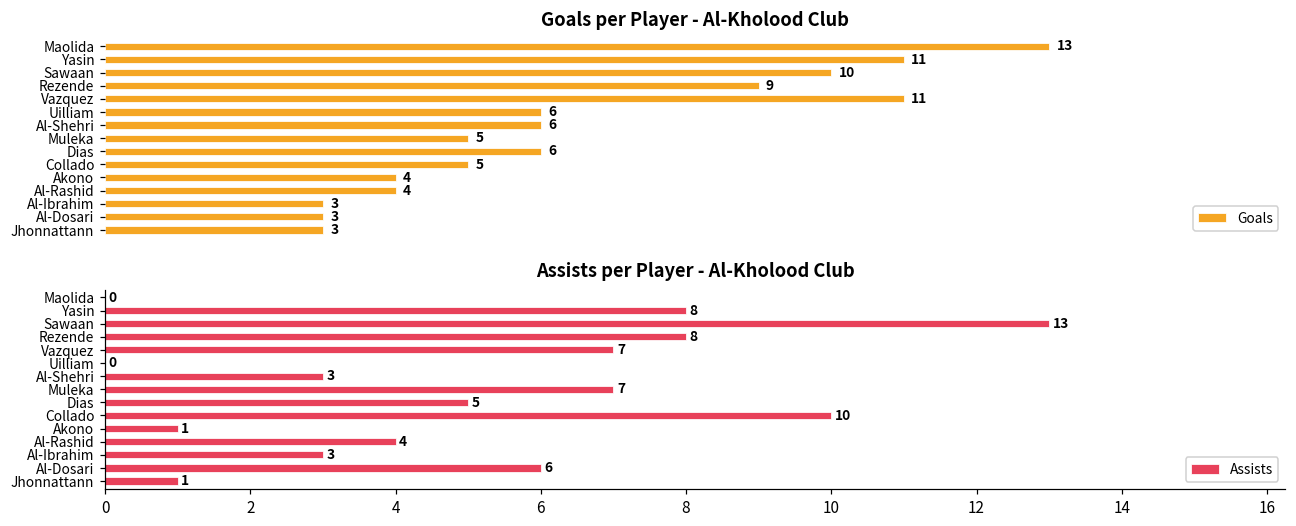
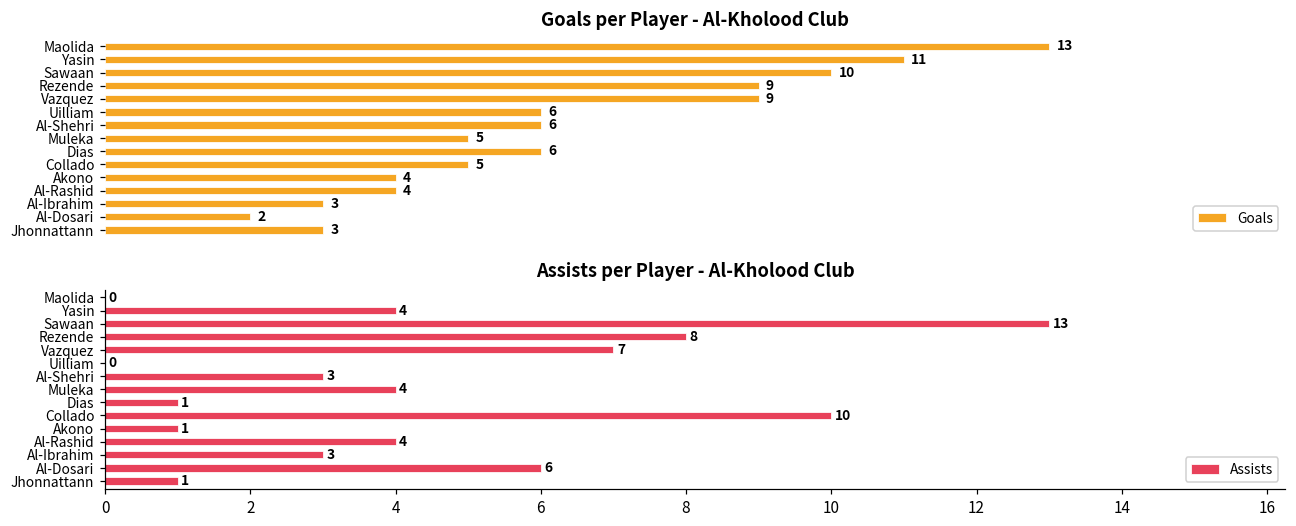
  {
    "Goals per Player - Al-Kholood Club": {
      "Maolida": 13,
      "Yasin": 11,
      "Sawaan": 10,
      "Rezende": 9,
-     "Vazquez": 11,
+     "Vazquez": 9,
      "Uilliam": 6,
      "Al-Shehri": 6,
      "Muleka": 5,
      "Dias": 6,
      "Collado": 5,
      "Akono": 4,
      "Al-Rashid": 4,
      "Al-Ibrahim": 3,
-     "Al-Dosari": 3,
+     "Al-Dosari": 2,
      "Jhonnattann": 3
    },
    "Assists per Player - Al-Kholood Club": {
      "Maolida": 0,
-     "Yasin": 8,
+     "Yasin": 4,
      "Sawaan": 13,
      "Rezende": 8,
      "Vazquez": 7,
      "Uilliam": 0,
      "Al-Shehri": 3,
-     "Muleka": 7,
-     "Dias": 5,
+     "Muleka": 4,
+     "Dias": 1,
      "Collado": 10,
      "Akono": 1,
      "Al-Rashid": 4,
      "Al-Ibrahim": 3,
      "Al-Dosari": 6,
      "Jhonnattann": 1
    }
  }
